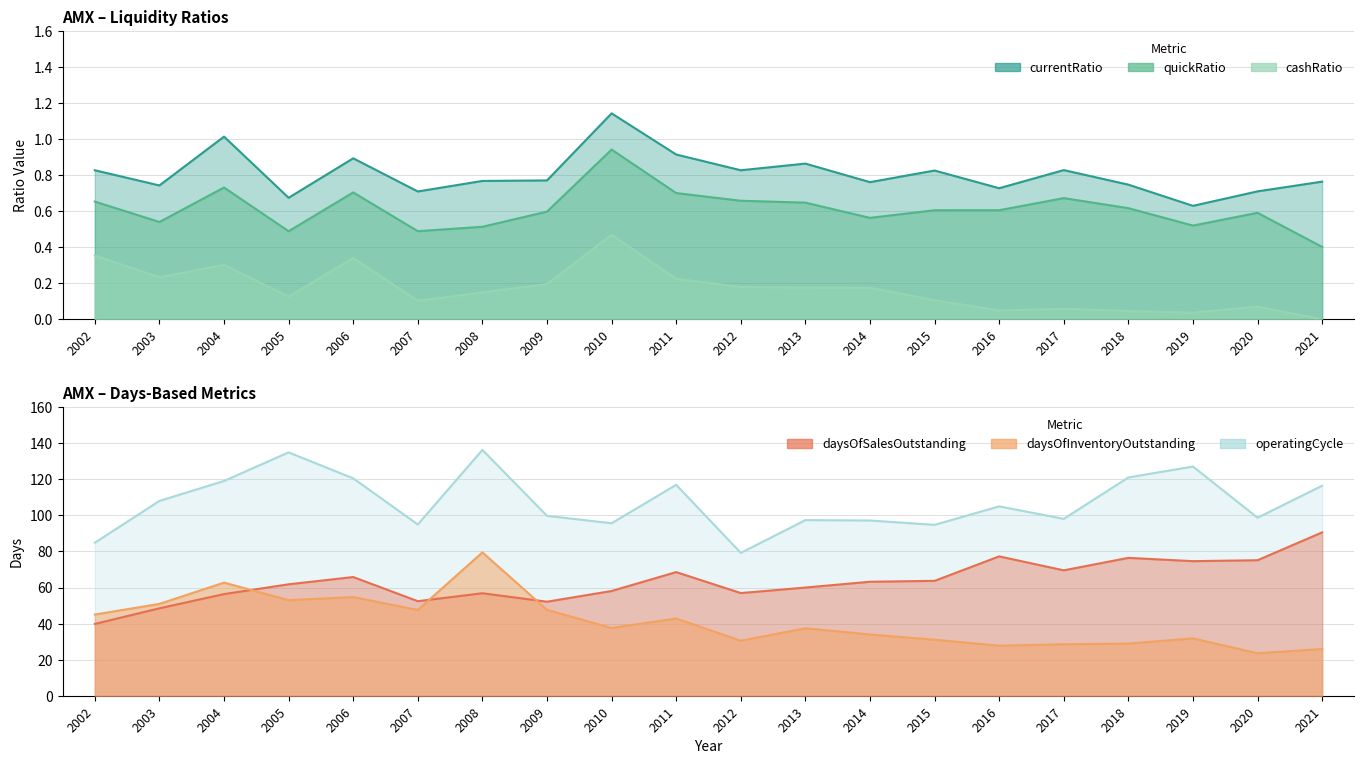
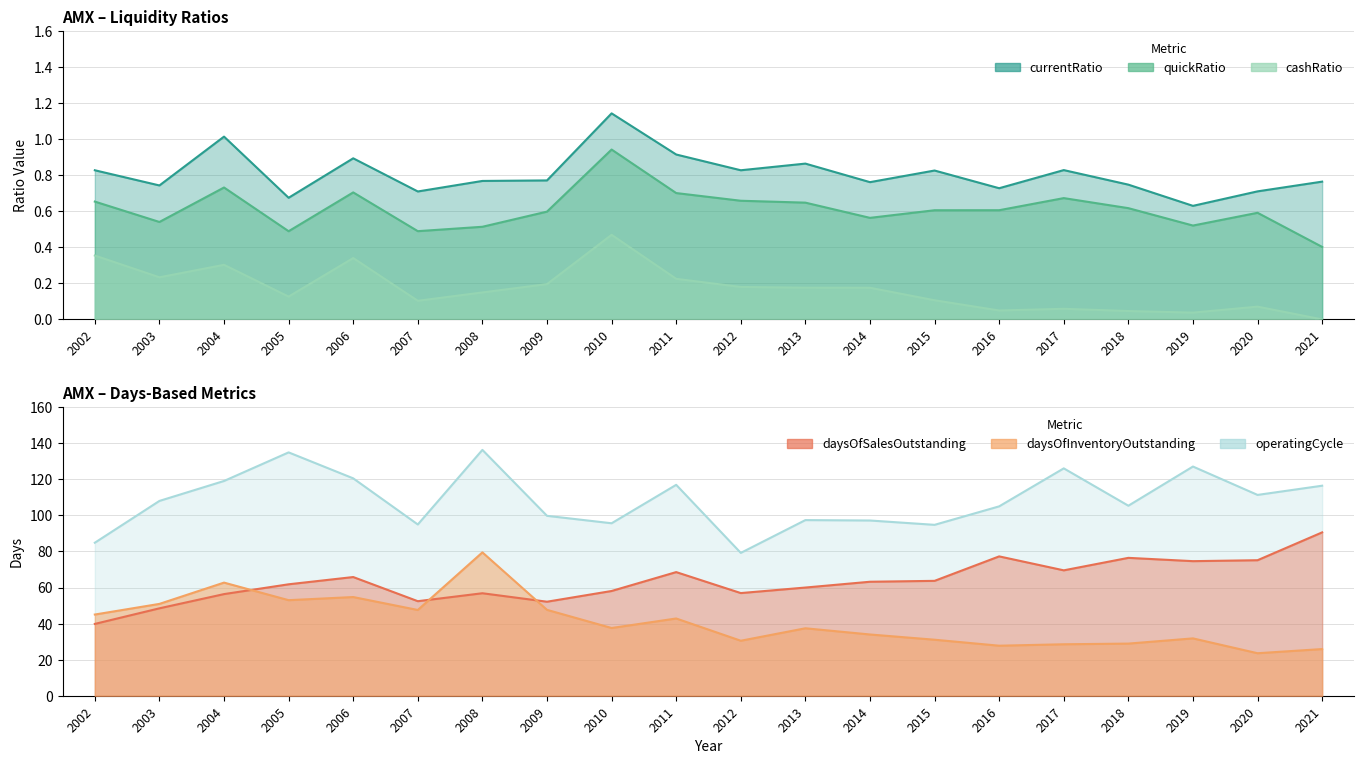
  {
    "AMX – Days-Based Metrics": {
      "operatingCycle": {
        "2002": 85,
        "2003": 108,
        "2004": 119,
        "2005": 135,
        "2006": 121,
        "2007": 95,
        "2008": 136,
        "2009": 100,
        "2010": 96,
        "2011": 117,
        "2012": 79,
        "2013": 97,
        "2014": 97,
        "2015": 95,
        "2016": 105,
-       "2017": 98,
-       "2018": 121,
+       "2017": 126,
+       "2018": 105,
        "2019": 127,
-       "2020": 99,
+       "2020": 111,
        "2021": 116
      }
    }
  }
